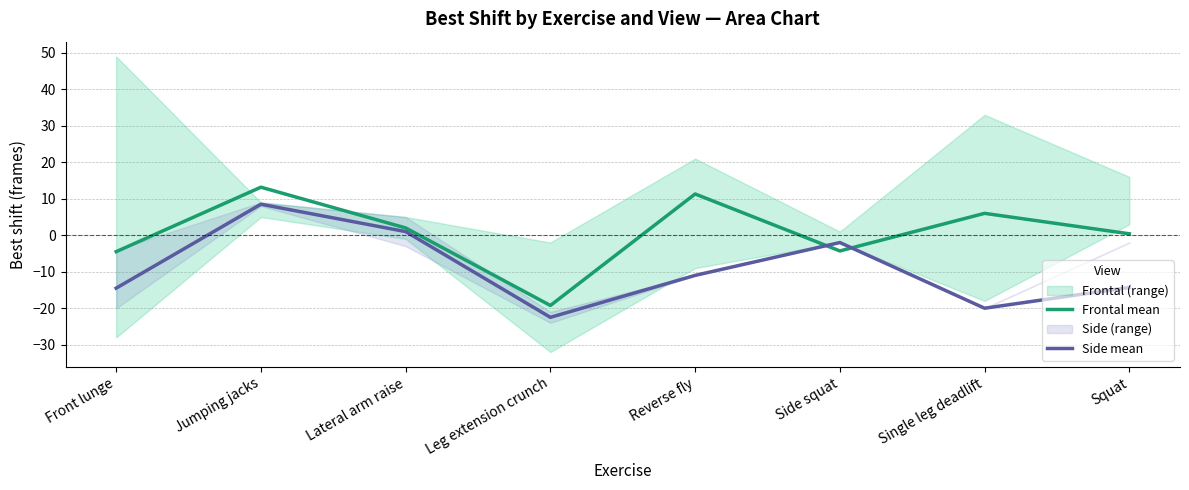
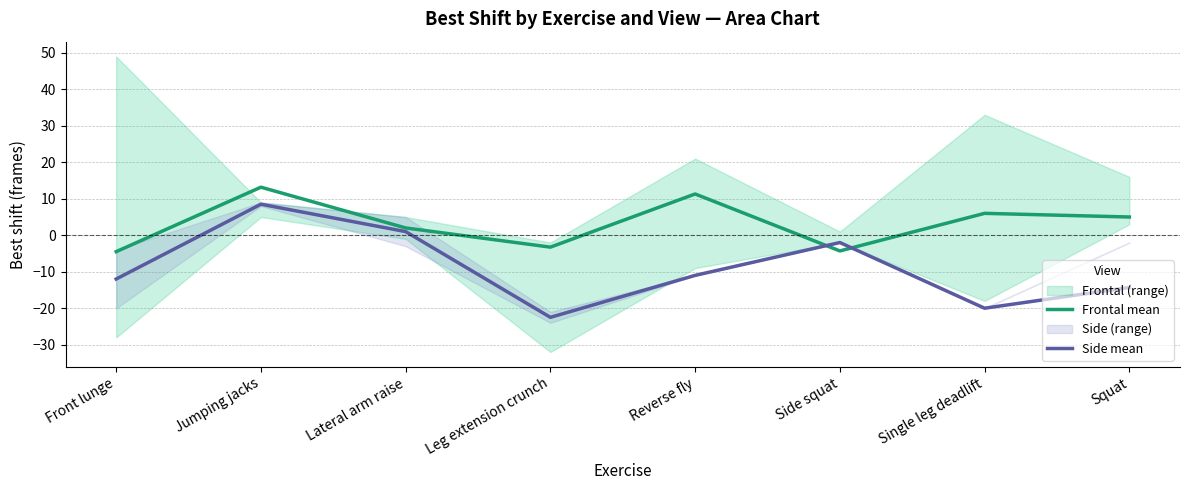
  {
    "Frontal mean": {
      "Jumping jacks": 13,
      "Lateral arm raise": 2,
-     "Leg extension crunch": -19,
+     "Leg extension crunch": -3,
      "Reverse fly": 11,
      "Side squat": -4,
      "Single leg deadlift": 6,
-     "Squat": 0
+     "Squat": 5
    },
    "Side mean": {
-     "Front lunge": -15,
+     "Front lunge": -12,
      "Lateral arm raise": 1,
      "Leg extension crunch": -23
    }
  }
